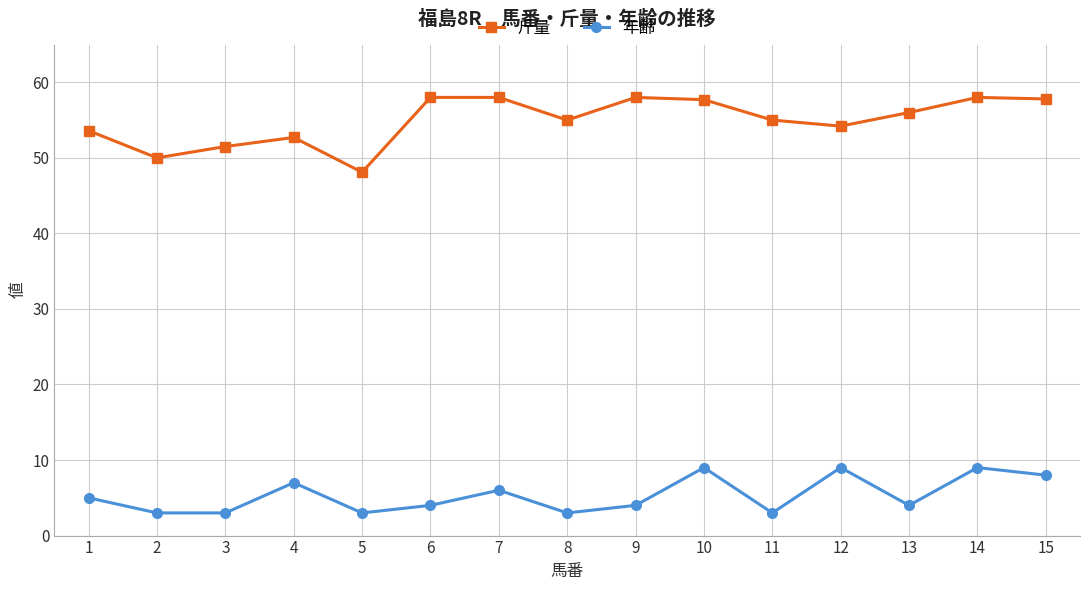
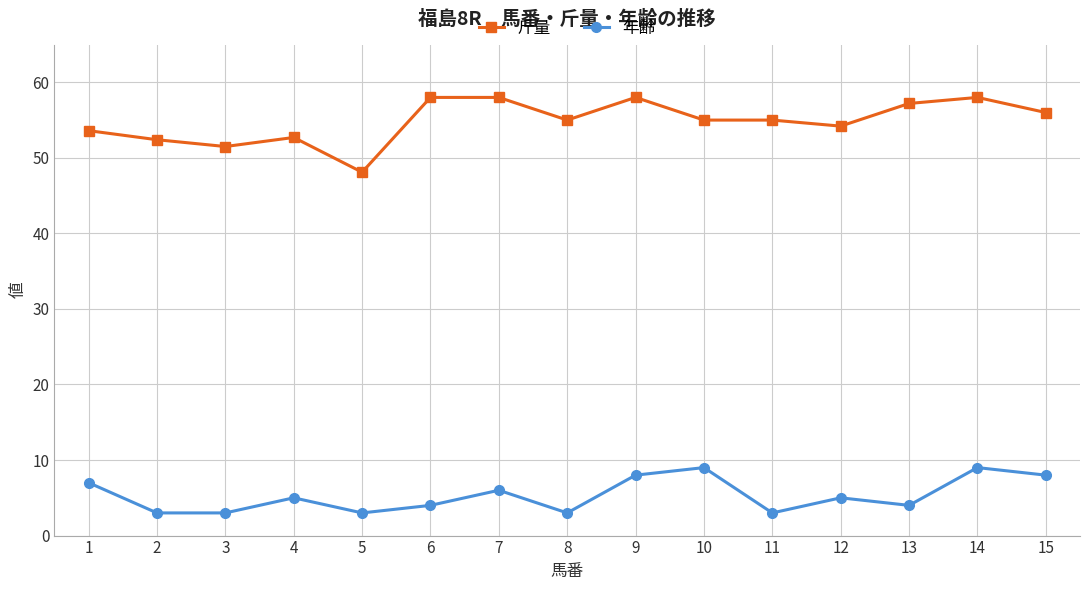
  {
    "斤量": {
      "1": 54,
-     "2": 50,
+     "2": 52,
      "3": 52,
      "4": 53,
      "5": 48,
      "6": 58,
      "7": 58,
      "8": 55,
      "9": 58,
-     "10": 58,
+     "10": 55,
      "11": 55,
      "12": 54,
-     "13": 56,
+     "13": 57,
      "14": 58,
-     "15": 58
+     "15": 56
    },
    "年齢": {
-     "1": 5,
+     "1": 7,
      "2": 3,
      "3": 3,
-     "4": 7,
+     "4": 5,
      "5": 3,
      "6": 4,
      "7": 6,
      "8": 3,
-     "9": 4,
+     "9": 8,
      "10": 9,
      "11": 3,
-     "12": 9,
+     "12": 5,
      "13": 4,
      "14": 9,
      "15": 8
    }
  }
